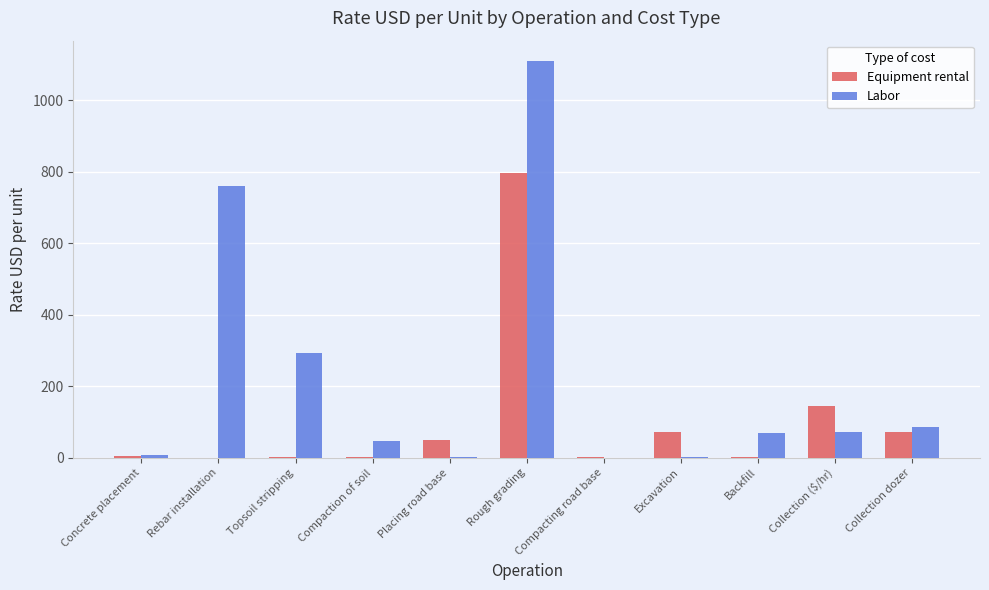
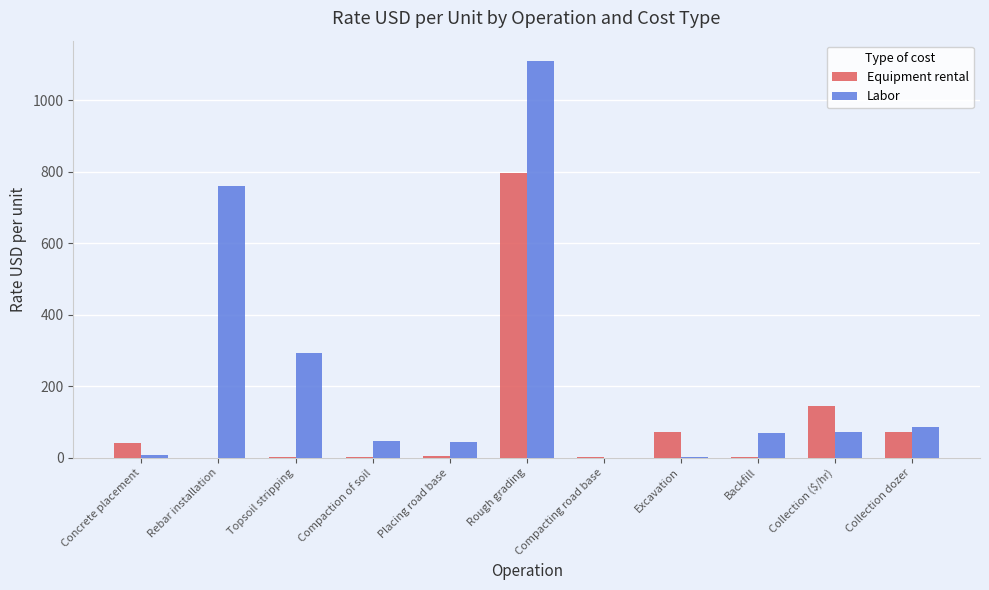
  {
    "Equipment rental": {
-     "Concrete placement": 0,
+     "Concrete placement": 40,
      "Rebar installation": 0,
-     "Placing road base": 50,
+     "Placing road base": 10,
      "Rough grading": 800,
      "Excavation": 70,
      "Collection ($/hr)": 140,
      "Collection dozer": 70
    },
    "Labor": {
      "Concrete placement": 10,
      "Rebar installation": 760,
      "Topsoil stripping": 290,
      "Compaction of soil": 50,
-     "Placing road base": 0,
+     "Placing road base": 40,
      "Rough grading": 1110,
      "Backfill": 70,
      "Collection ($/hr)": 70,
      "Collection dozer": 90
    }
  }
